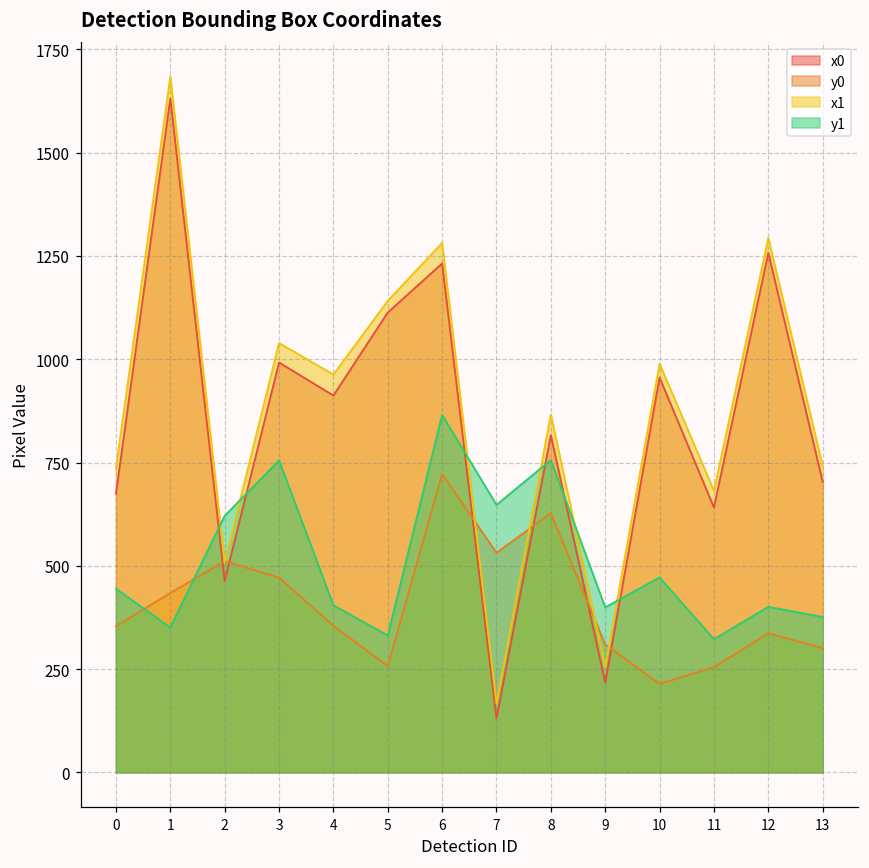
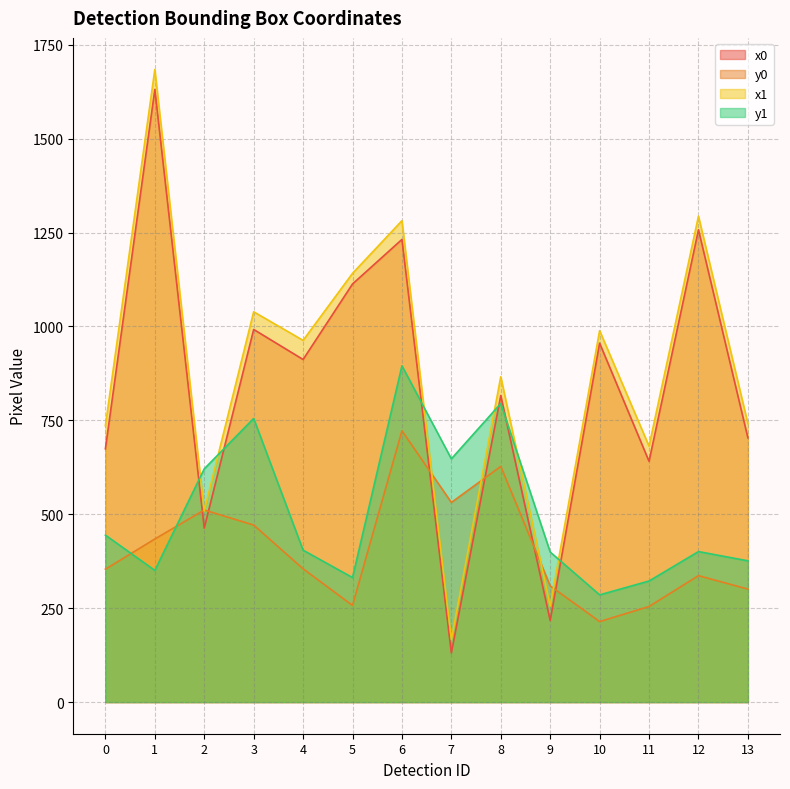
  {
    "y1": {
      "0": 440,
      "1": 350,
      "2": 620,
      "3": 760,
      "4": 400,
      "5": 330,
-     "6": 870,
+     "6": 900,
      "7": 650,
-     "8": 760,
+     "8": 790,
      "9": 400,
-     "10": 470,
+     "10": 290,
      "11": 320,
      "12": 400,
      "13": 380
    }
  }
